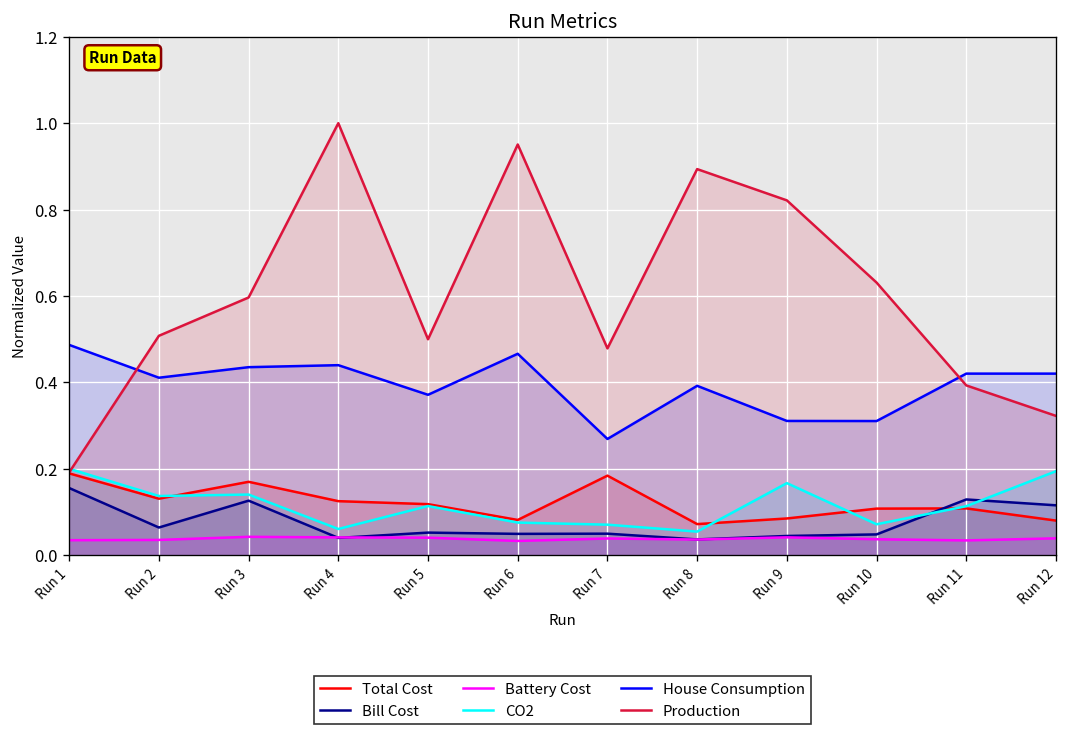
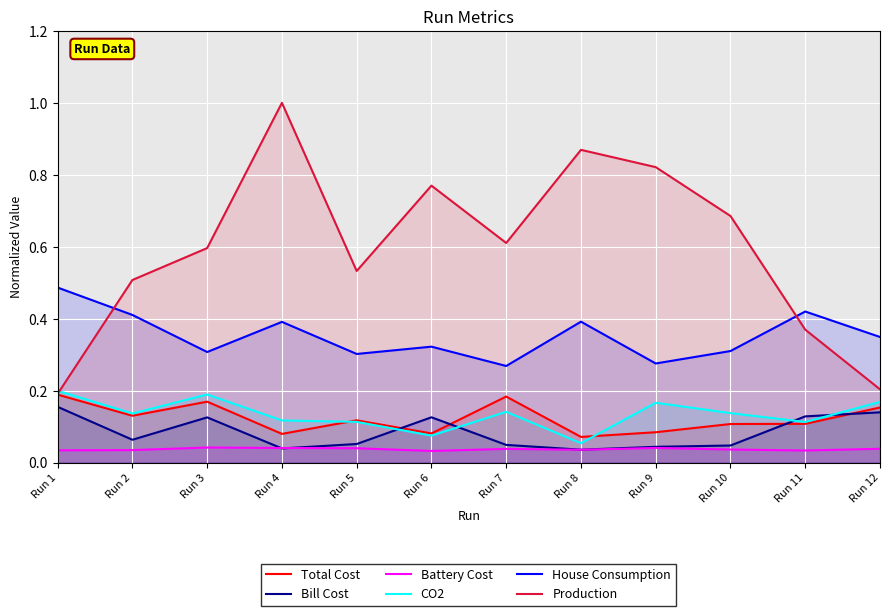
  {
    "Total Cost": {
      "Run 3": 0.17,
-     "Run 4": 0.12,
+     "Run 4": 0.08,
      "Run 7": 0.18,
      "Run 8": 0.07,
      "Run 9": 0.08,
      "Run 10": 0.11,
-     "Run 12": 0.08
+     "Run 12": 0.15
    },
    "Bill Cost": {
      "Run 1": 0.15,
      "Run 2": 0.06,
      "Run 3": 0.13,
      "Run 5": 0.05,
-     "Run 6": 0.05,
+     "Run 6": 0.13,
      "Run 7": 0.05,
      "Run 10": 0.05,
      "Run 11": 0.13,
-     "Run 12": 0.11
+     "Run 12": 0.14
    },
    "Battery Cost": {
      "Run 1": 0.03,
      "Run 2": 0.03,
      "Run 3": 0.04,
      "Run 5": 0.04,
      "Run 6": 0.03,
      "Run 7": 0.04,
      "Run 10": 0.04,
      "Run 11": 0.03,
      "Run 12": 0.04
    },
    "CO2": {
      "Run 1": 0.20,
-     "Run 3": 0.14,
-     "Run 4": 0.06,
-     "Run 7": 0.07,
+     "Run 3": 0.19,
+     "Run 4": 0.12,
+     "Run 7": 0.14,
      "Run 8": 0.05,
      "Run 9": 0.17,
-     "Run 10": 0.07,
-     "Run 12": 0.19
+     "Run 10": 0.14,
+     "Run 12": 0.17
    },
    "House Consumption": {
      "Run 1": 0.49,
      "Run 2": 0.41,
-     "Run 3": 0.43,
-     "Run 4": 0.44,
-     "Run 5": 0.37,
-     "Run 6": 0.47,
+     "Run 3": 0.31,
+     "Run 4": 0.39,
+     "Run 5": 0.30,
+     "Run 6": 0.32,
      "Run 7": 0.27,
      "Run 8": 0.39,
-     "Run 9": 0.31,
+     "Run 9": 0.28,
      "Run 10": 0.31,
      "Run 11": 0.42,
-     "Run 12": 0.42
+     "Run 12": 0.35
    },
    "Production": {
      "Run 2": 0.51,
      "Run 3": 0.60,
      "Run 4": 1.00,
-     "Run 5": 0.50,
-     "Run 6": 0.95,
-     "Run 7": 0.48,
-     "Run 8": 0.89,
+     "Run 5": 0.53,
+     "Run 6": 0.77,
+     "Run 7": 0.61,
+     "Run 8": 0.87,
      "Run 9": 0.82,
-     "Run 10": 0.63,
-     "Run 11": 0.39,
-     "Run 12": 0.32
+     "Run 10": 0.69,
+     "Run 11": 0.37,
+     "Run 12": 0.20
    }
  }
